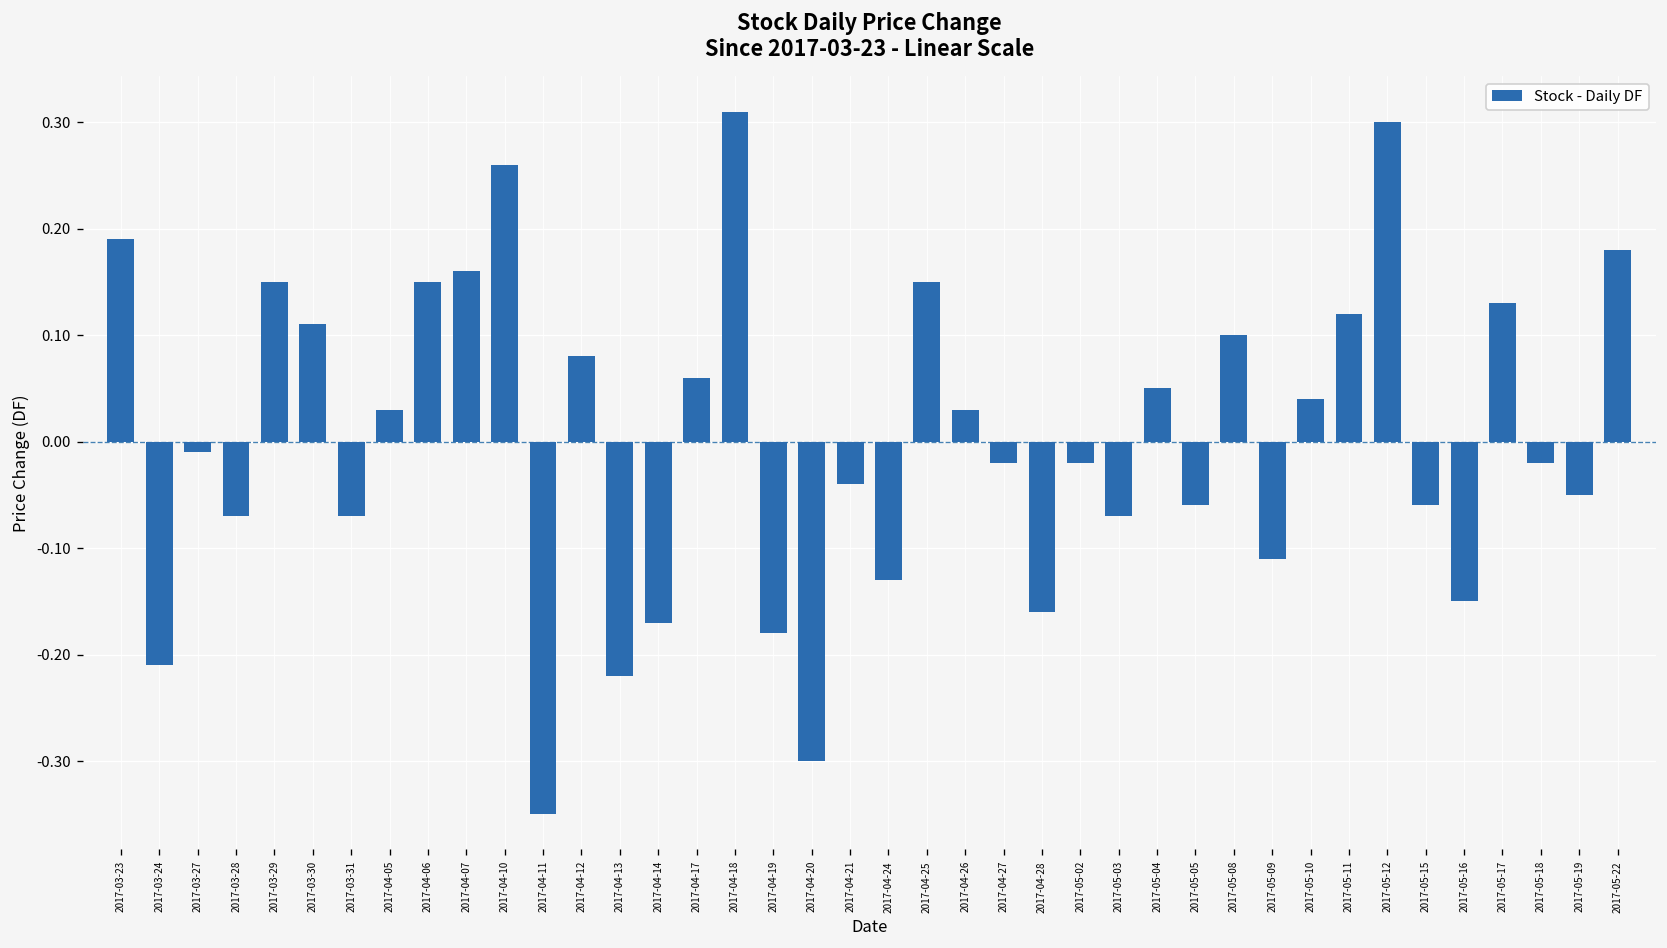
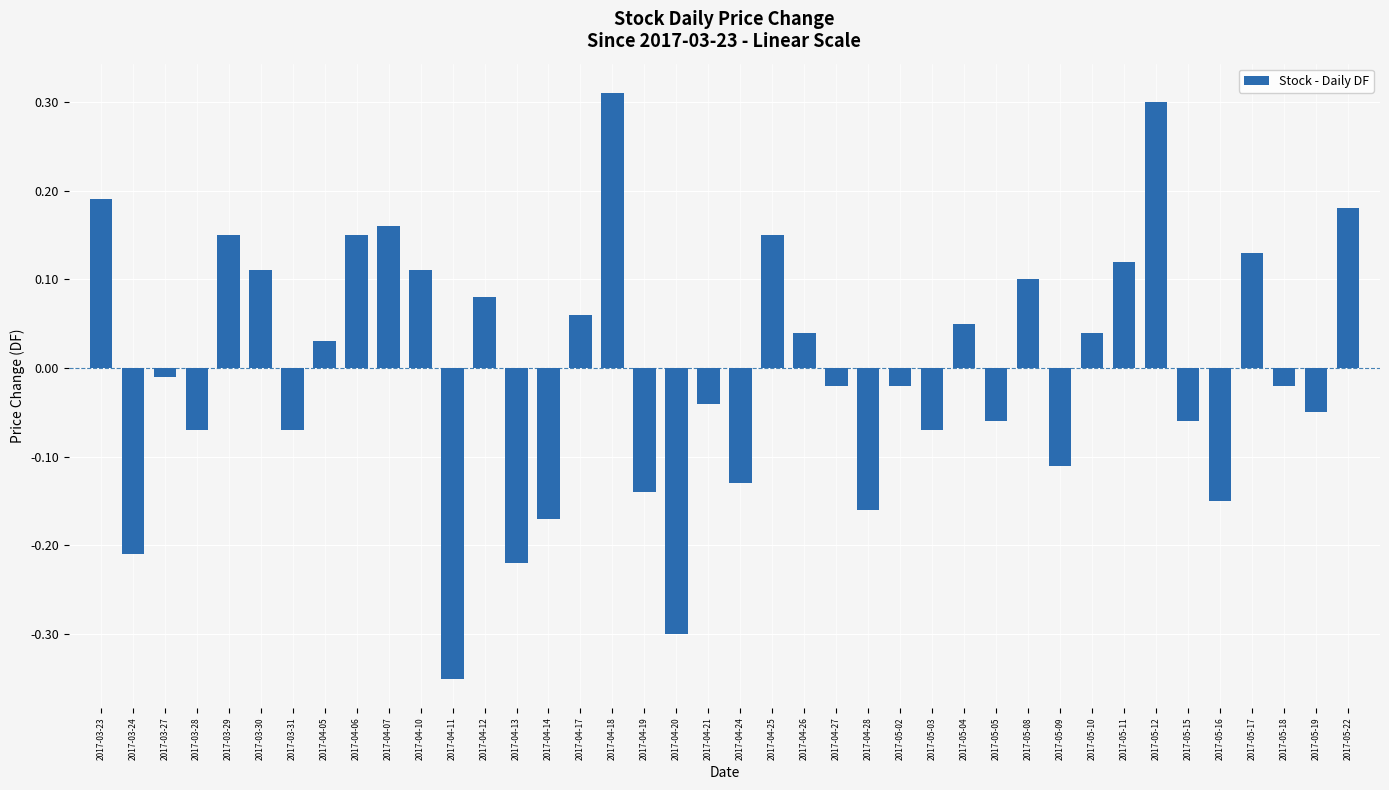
  {
    "2017-03-23": 0.19,
    "2017-03-24": -0.21,
    "2017-03-27": -0.01,
    "2017-03-28": -0.07,
    "2017-03-29": 0.15,
    "2017-03-30": 0.11,
    "2017-03-31": -0.07,
    "2017-04-05": 0.03,
    "2017-04-06": 0.15,
    "2017-04-07": 0.16,
-   "2017-04-10": 0.26,
+   "2017-04-10": 0.11,
    "2017-04-11": -0.35,
    "2017-04-12": 0.08,
    "2017-04-13": -0.22,
    "2017-04-14": -0.17,
    "2017-04-17": 0.06,
    "2017-04-18": 0.31,
-   "2017-04-19": -0.18,
+   "2017-04-19": -0.14,
    "2017-04-20": -0.30,
    "2017-04-21": -0.04,
    "2017-04-24": -0.13,
    "2017-04-25": 0.15,
-   "2017-04-26": 0.03,
+   "2017-04-26": 0.04,
    "2017-04-27": -0.02,
    "2017-04-28": -0.16,
    "2017-05-02": -0.02,
    "2017-05-03": -0.07,
    "2017-05-04": 0.05,
    "2017-05-05": -0.06,
    "2017-05-08": 0.10,
    "2017-05-09": -0.11,
    "2017-05-10": 0.04,
    "2017-05-11": 0.12,
    "2017-05-12": 0.30,
    "2017-05-15": -0.06,
    "2017-05-16": -0.15,
    "2017-05-17": 0.13,
    "2017-05-18": -0.02,
    "2017-05-19": -0.05,
    "2017-05-22": 0.18
  }
